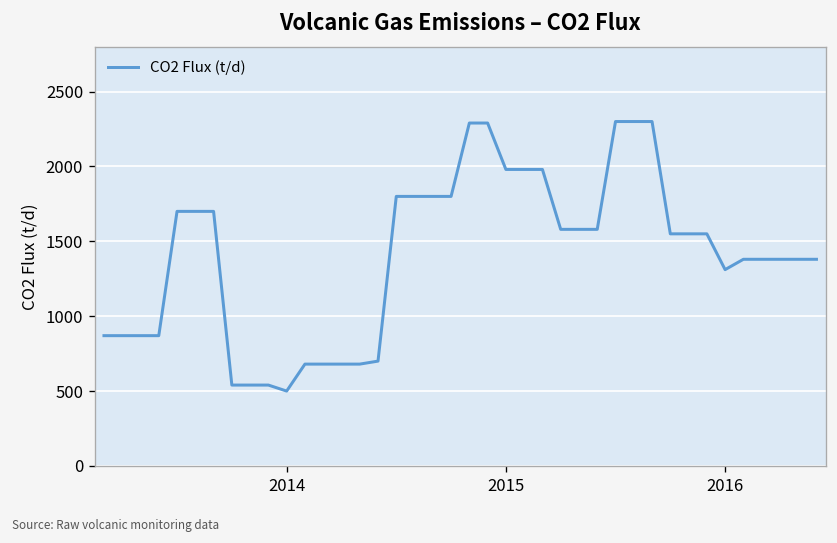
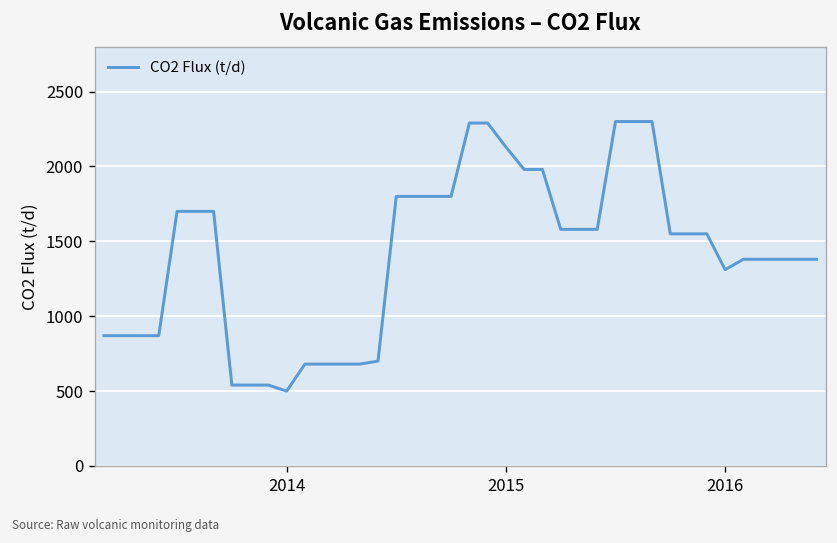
  {
    "2014": 500,
-   "2015": 1980,
+   "2015": 2130,
    "2016": 1310
  }
